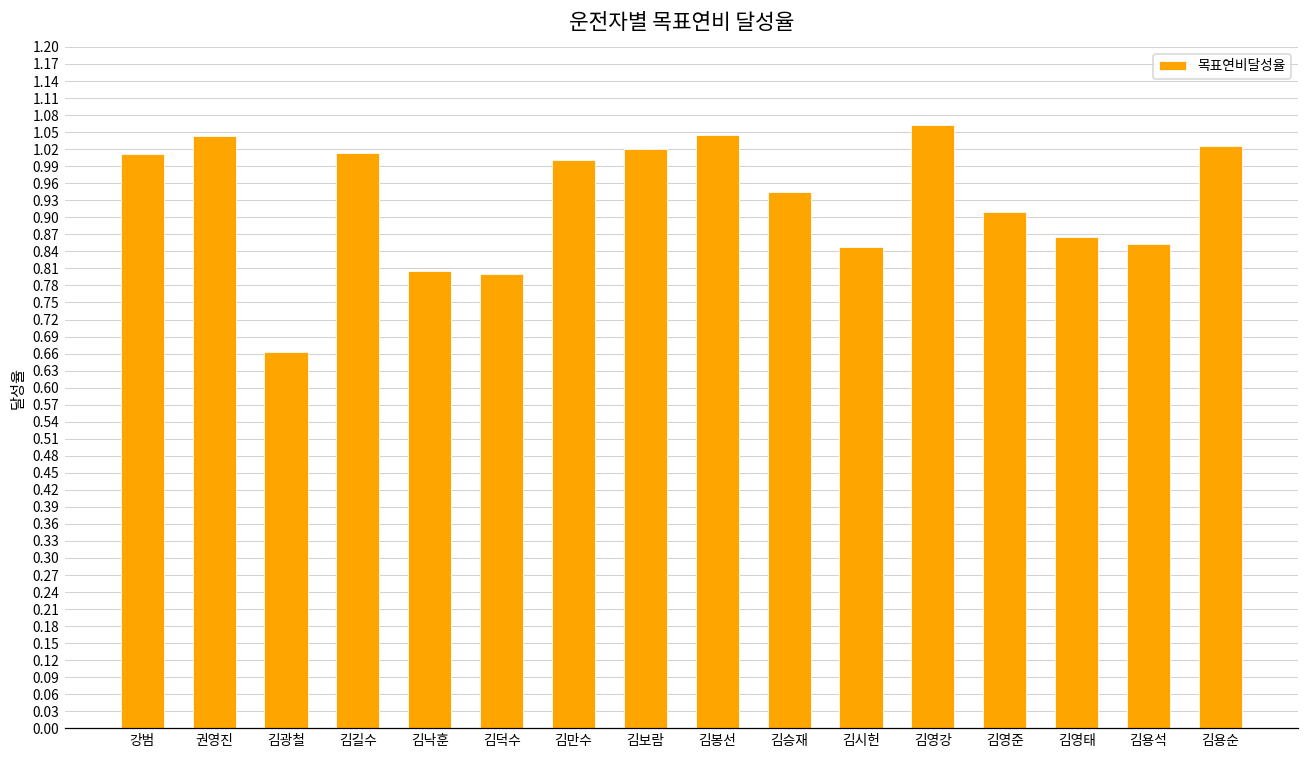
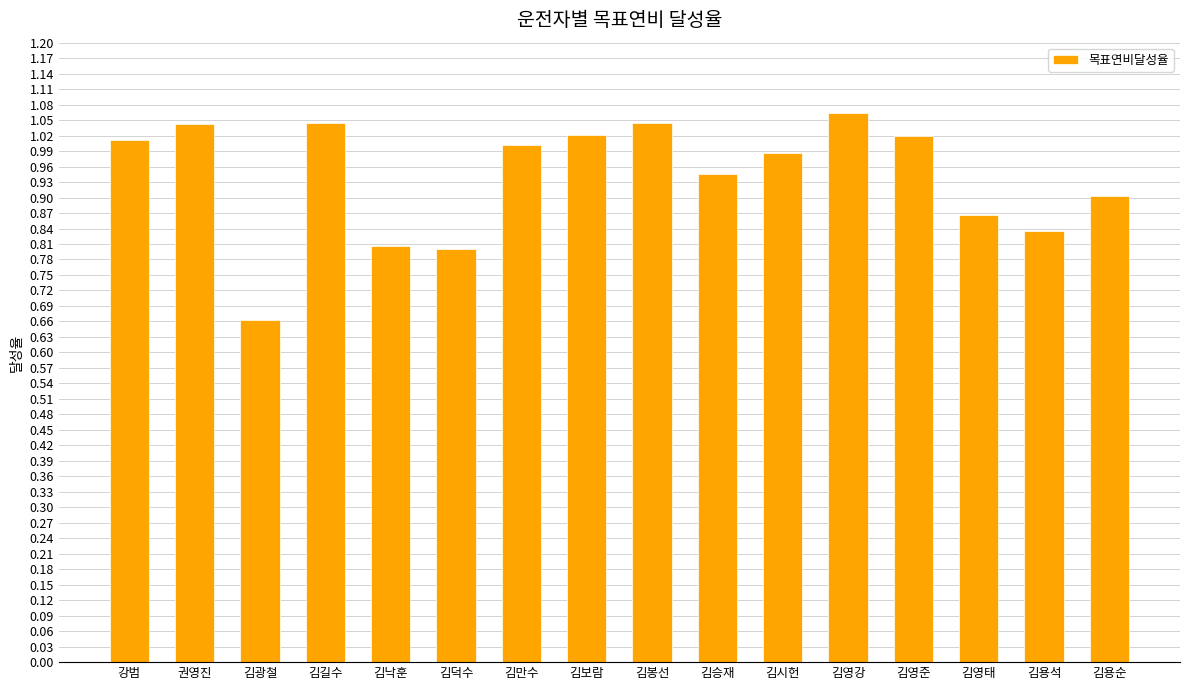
  {
    "강범": 1.01,
    "권영진": 1.04,
    "김광철": 0.66,
-   "김길수": 1.01,
+   "김길수": 1.04,
    "김낙훈": 0.81,
    "김덕수": 0.80,
    "김만수": 1.00,
    "김보람": 1.02,
    "김봉선": 1.05,
    "김승재": 0.94,
-   "김시헌": 0.85,
+   "김시헌": 0.99,
    "김영강": 1.06,
-   "김영준": 0.91,
+   "김영준": 1.02,
    "김영태": 0.87,
-   "김용석": 0.85,
-   "김용순": 1.03
+   "김용석": 0.84,
+   "김용순": 0.90
  }
